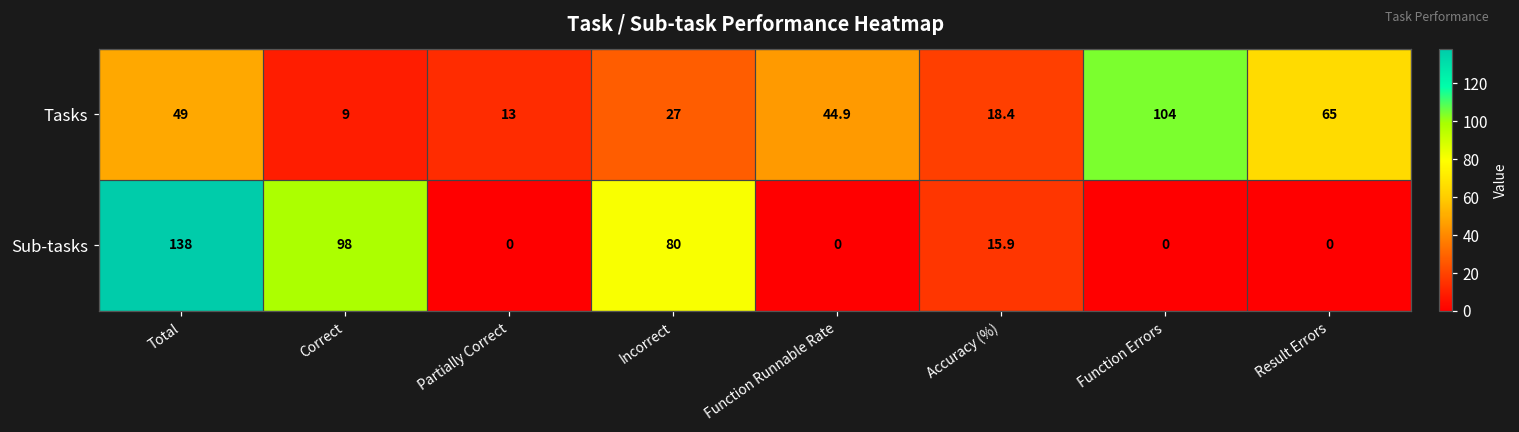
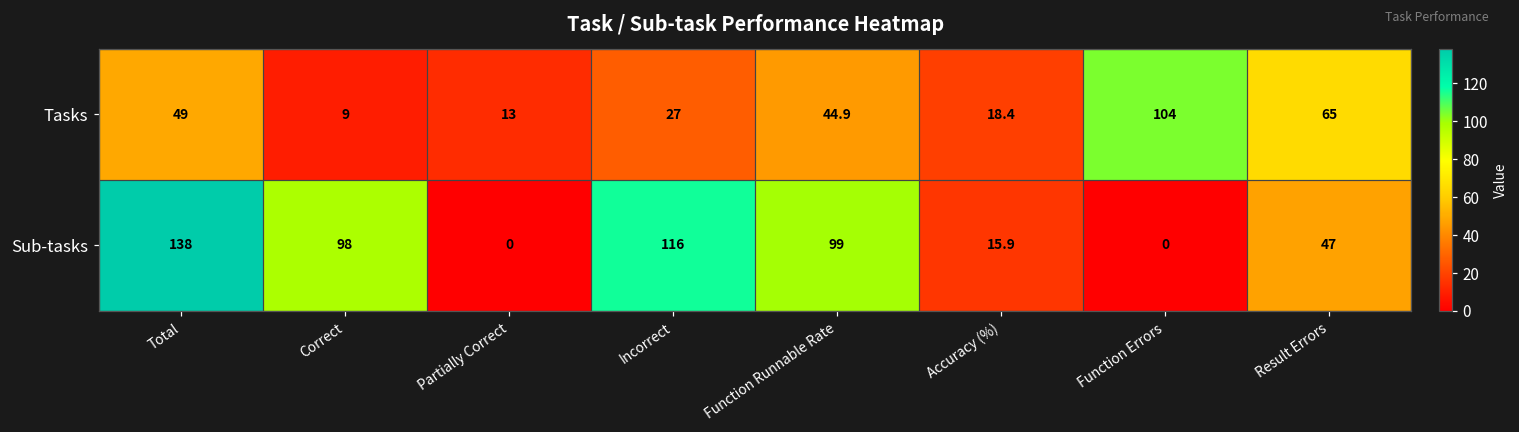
  {
    "Tasks": {
      "Total": 49,
      "Correct": 9,
      "Partially Correct": 13,
      "Incorrect": 27,
      "Function Runnable Rate": 44.9,
      "Accuracy (%)": 18.4,
      "Function Errors": 104,
      "Result Errors": 65
    },
    "Sub-tasks": {
      "Total": 138,
      "Correct": 98,
      "Partially Correct": 0,
-     "Incorrect": 80,
-     "Function Runnable Rate": 0,
+     "Incorrect": 116,
+     "Function Runnable Rate": 99,
      "Accuracy (%)": 15.9,
      "Function Errors": 0,
-     "Result Errors": 0
+     "Result Errors": 47
    }
  }
